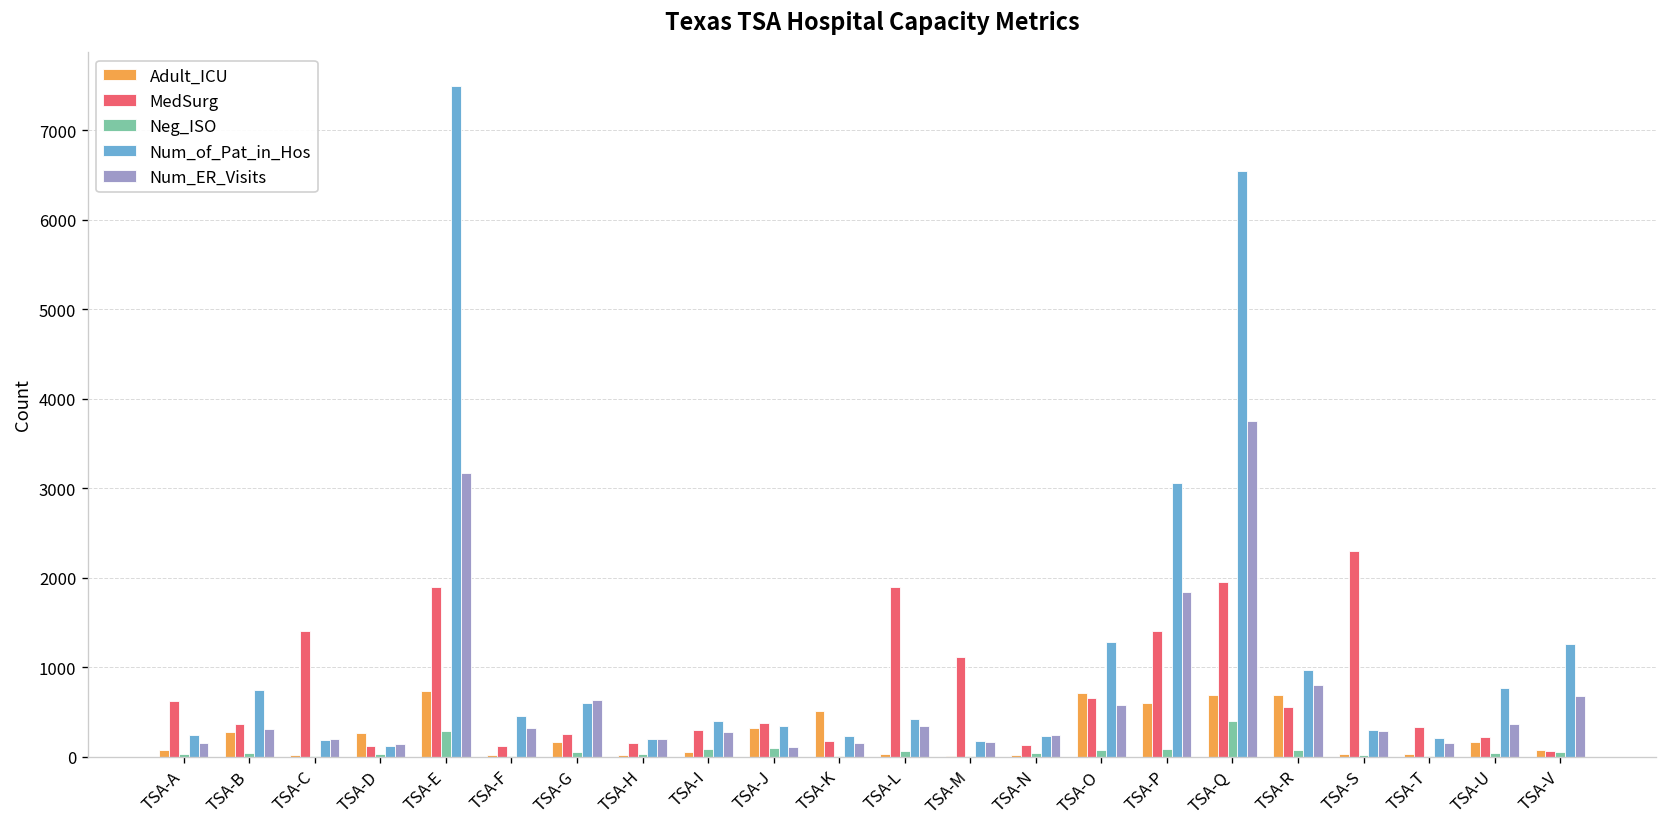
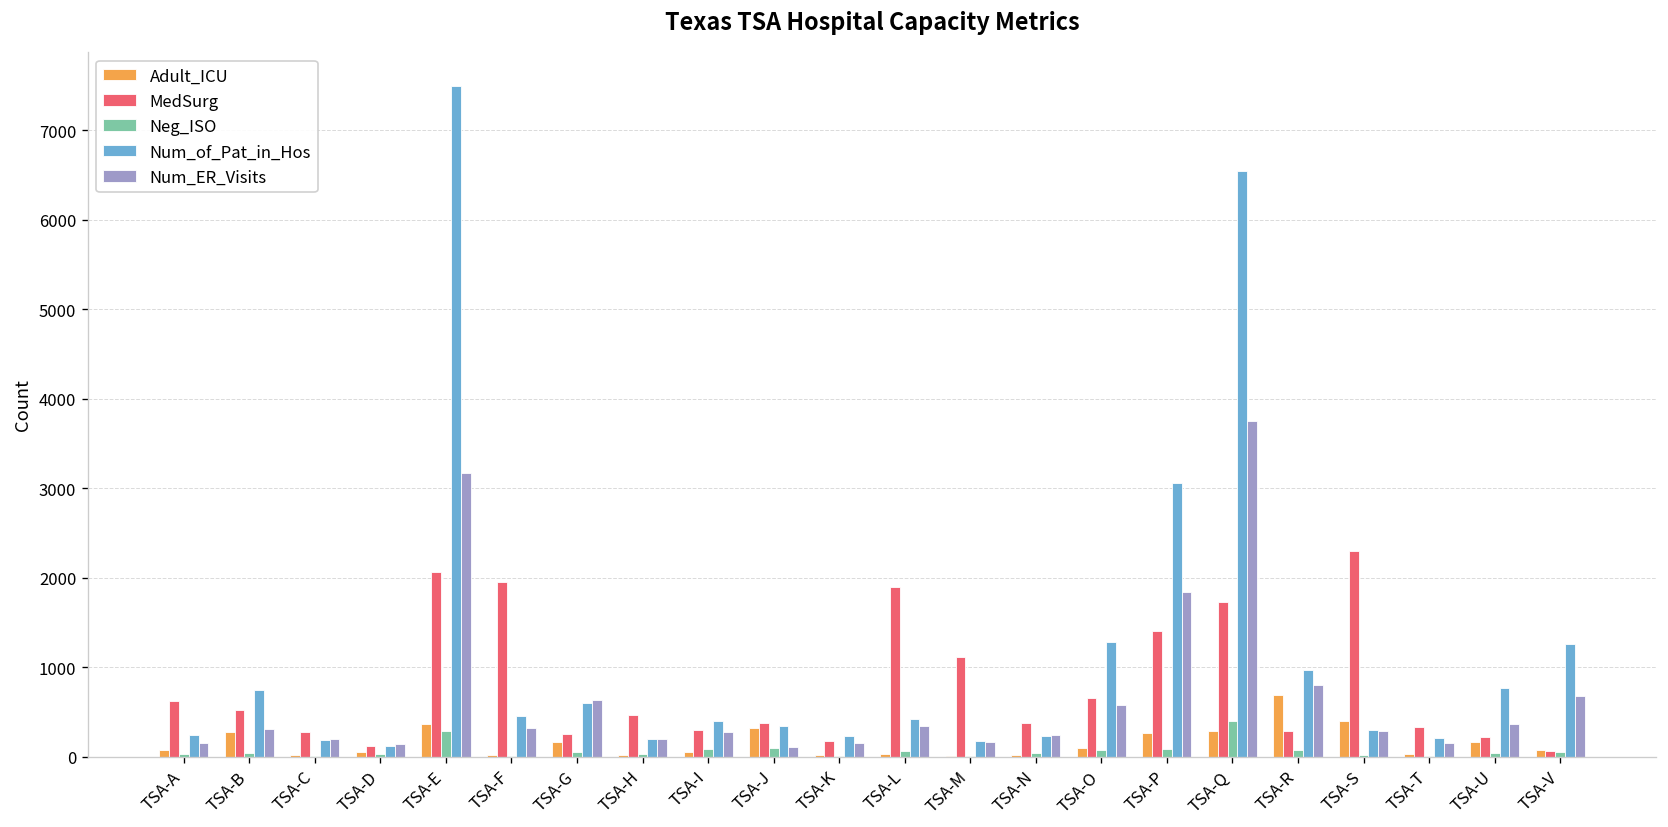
  {
    "Adult_ICU": {
      "TSA-A": 100,
      "TSA-B": 300,
-     "TSA-D": 300,
-     "TSA-E": 700,
+     "TSA-D": 100,
+     "TSA-E": 400,
      "TSA-G": 200,
      "TSA-I": 0,
      "TSA-J": 300,
-     "TSA-K": 500,
+     "TSA-K": 0,
      "TSA-L": 0,
-     "TSA-O": 700,
-     "TSA-P": 600,
-     "TSA-Q": 700,
+     "TSA-O": 100,
+     "TSA-P": 300,
+     "TSA-Q": 300,
      "TSA-R": 700,
-     "TSA-S": 0,
+     "TSA-S": 400,
      "TSA-U": 200,
      "TSA-V": 100
    },
    "MedSurg": {
      "TSA-A": 600,
-     "TSA-B": 400,
-     "TSA-C": 1400,
+     "TSA-B": 500,
+     "TSA-C": 300,
      "TSA-D": 100,
-     "TSA-E": 1900,
-     "TSA-F": 100,
+     "TSA-E": 2100,
+     "TSA-F": 1900,
      "TSA-G": 300,
-     "TSA-H": 200,
+     "TSA-H": 500,
      "TSA-I": 300,
      "TSA-J": 400,
      "TSA-K": 200,
      "TSA-L": 1900,
      "TSA-M": 1100,
-     "TSA-N": 100,
+     "TSA-N": 400,
      "TSA-O": 700,
      "TSA-P": 1400,
-     "TSA-Q": 2000,
-     "TSA-R": 600,
+     "TSA-Q": 1700,
+     "TSA-R": 300,
      "TSA-S": 2300,
      "TSA-T": 300,
      "TSA-U": 200,
      "TSA-V": 100
    }
  }
